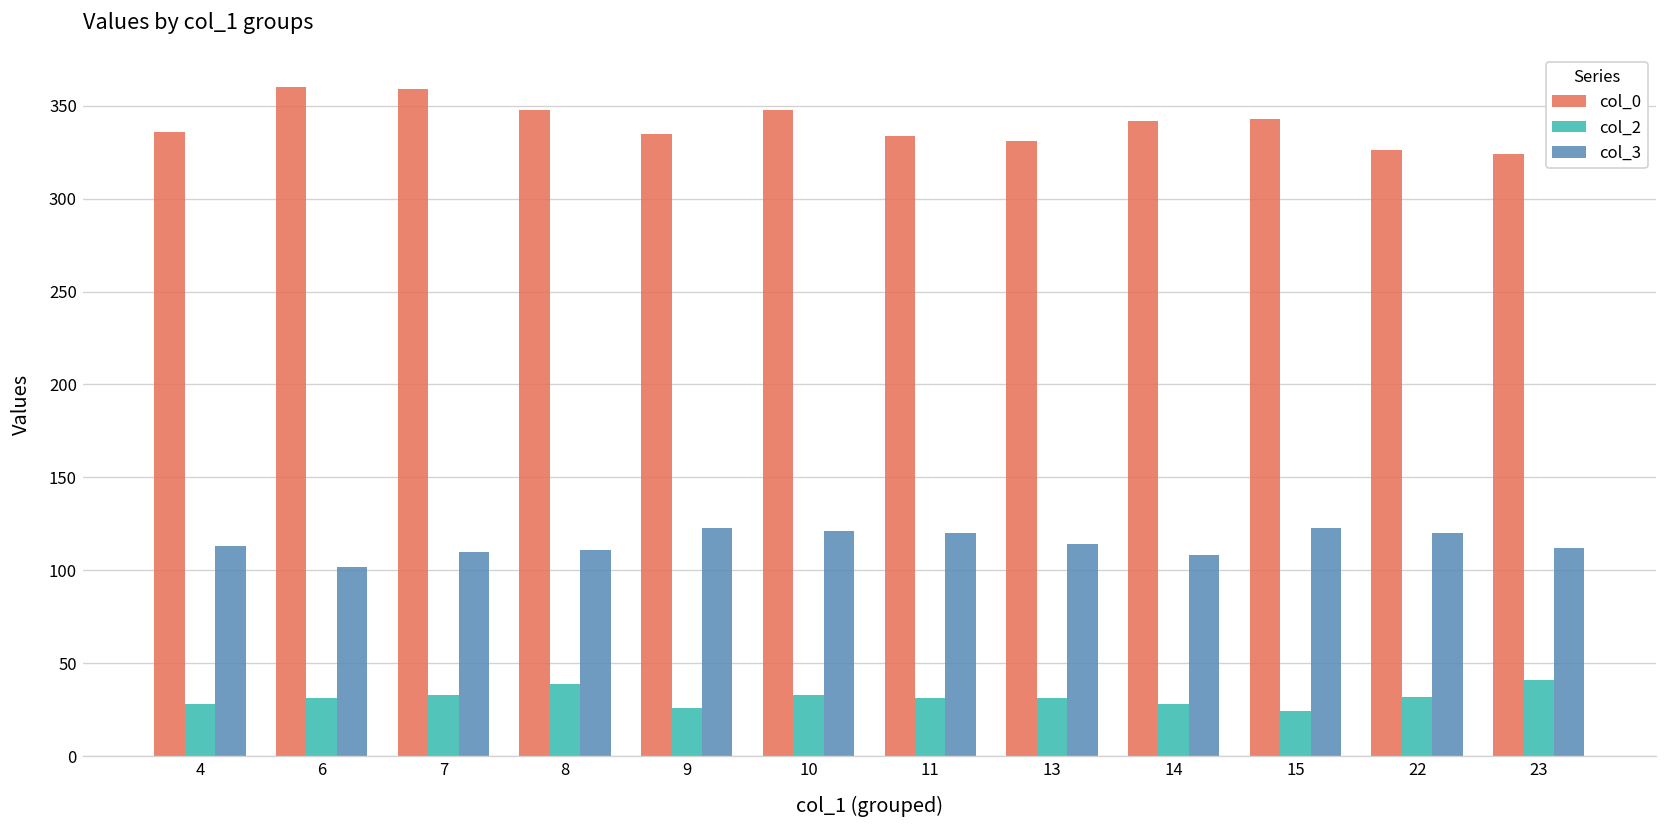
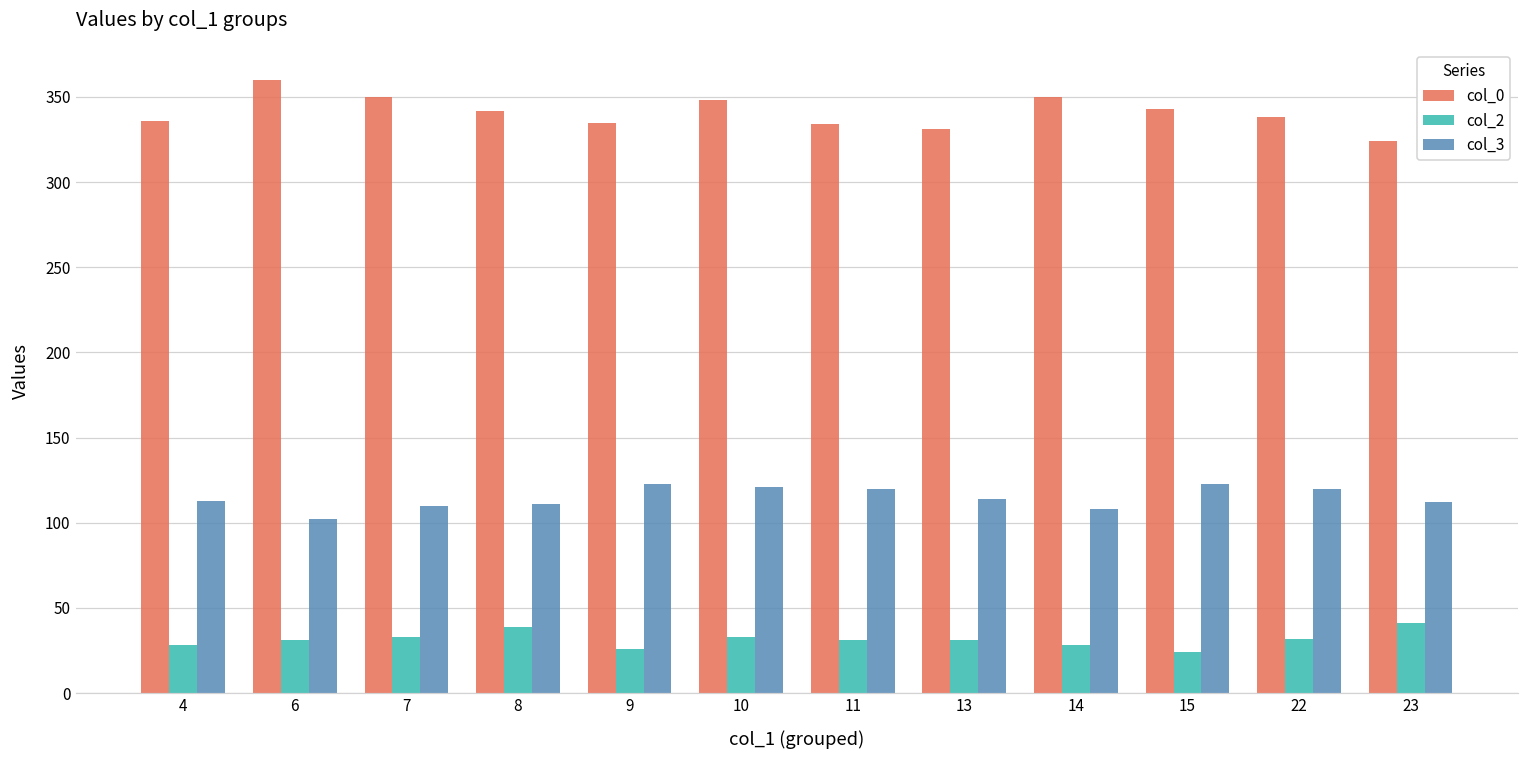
  {
    "col_0": {
      "4": 336,
      "6": 360,
-     "7": 359,
-     "8": 348,
+     "7": 350,
+     "8": 342,
      "9": 335,
      "10": 348,
      "11": 334,
      "13": 331,
-     "14": 342,
+     "14": 350,
      "15": 343,
-     "22": 326,
+     "22": 338,
      "23": 324
    }
  }
